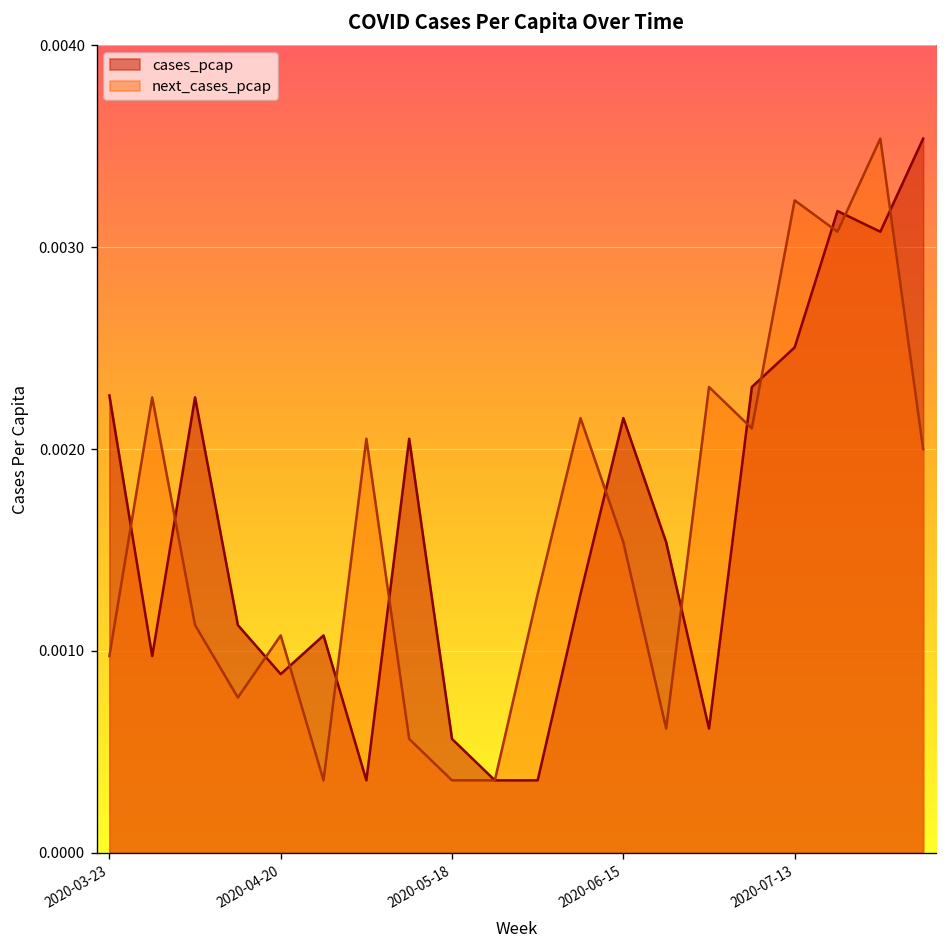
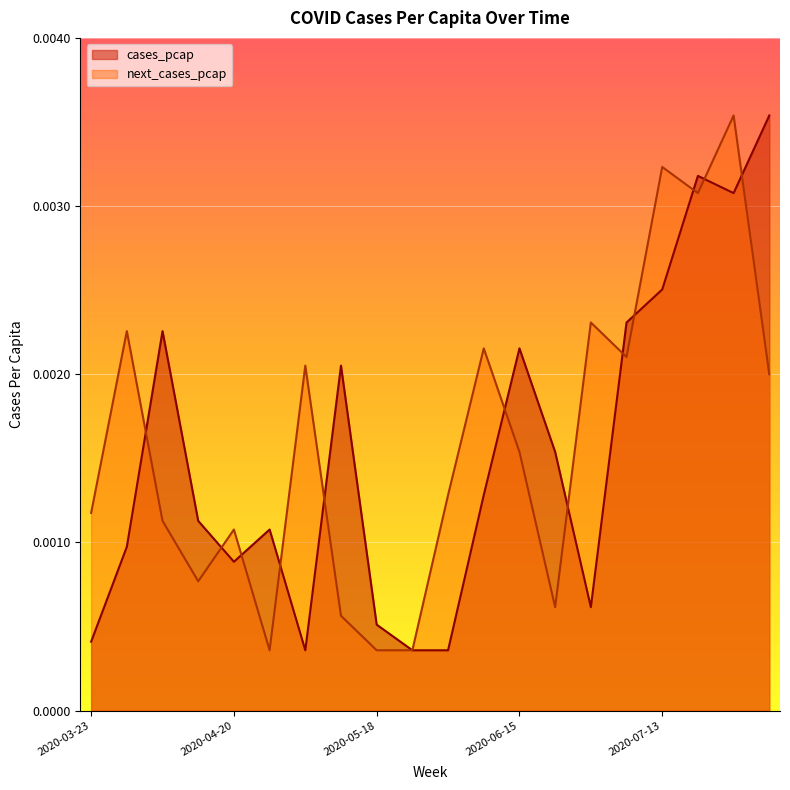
  {
    "cases_pcap": {
-     "2020-03-23": 0.00227,
+     "2020-03-23": 0.00041,
      "2020-04-20": 0.00089,
-     "2020-05-18": 0.00056,
+     "2020-05-18": 0.00051,
      "2020-06-15": 0.00215,
      "2020-07-13": 0.00250
    },
    "next_cases_pcap": {
-     "2020-03-23": 0.00097,
+     "2020-03-23": 0.00118,
      "2020-04-20": 0.00108,
      "2020-05-18": 0.00036,
      "2020-06-15": 0.00154,
      "2020-07-13": 0.00323
    }
  }
